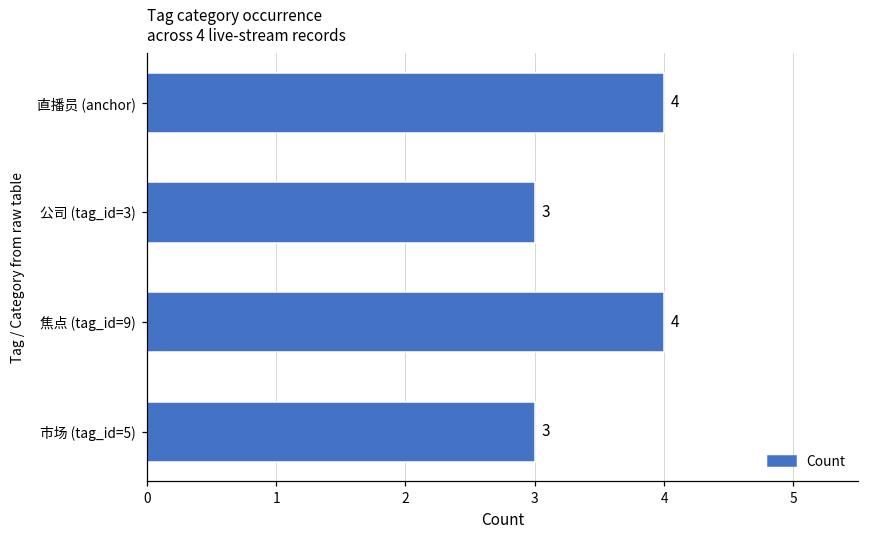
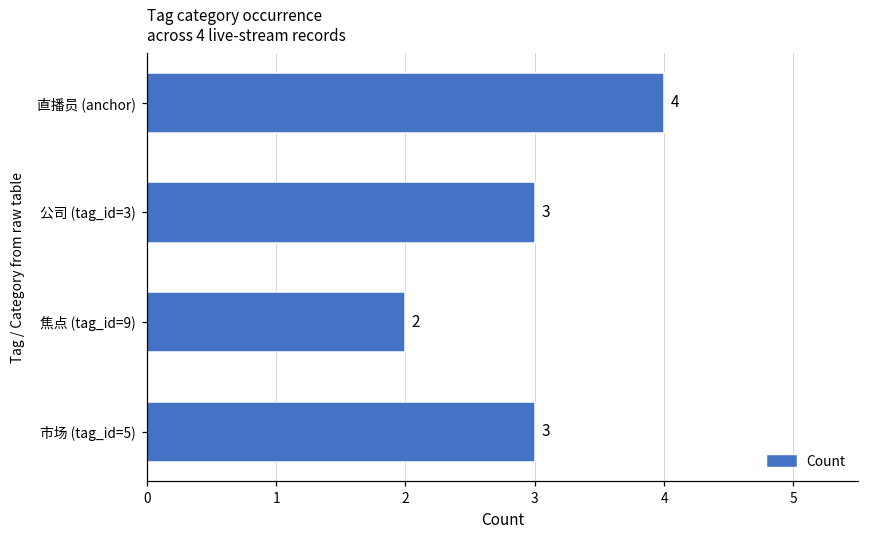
  {
    "直播员 (anchor)": 4,
    "公司 (tag_id=3)": 3,
-   "焦点 (tag_id=9)": 4,
+   "焦点 (tag_id=9)": 2,
    "市场 (tag_id=5)": 3
  }
